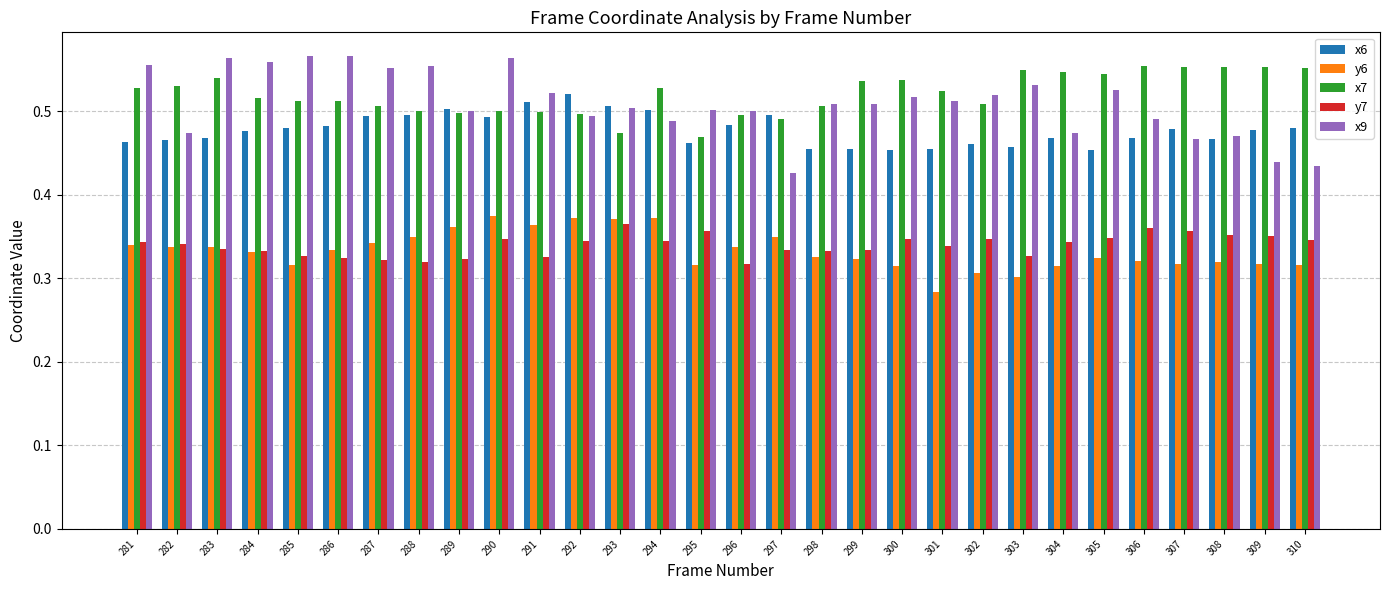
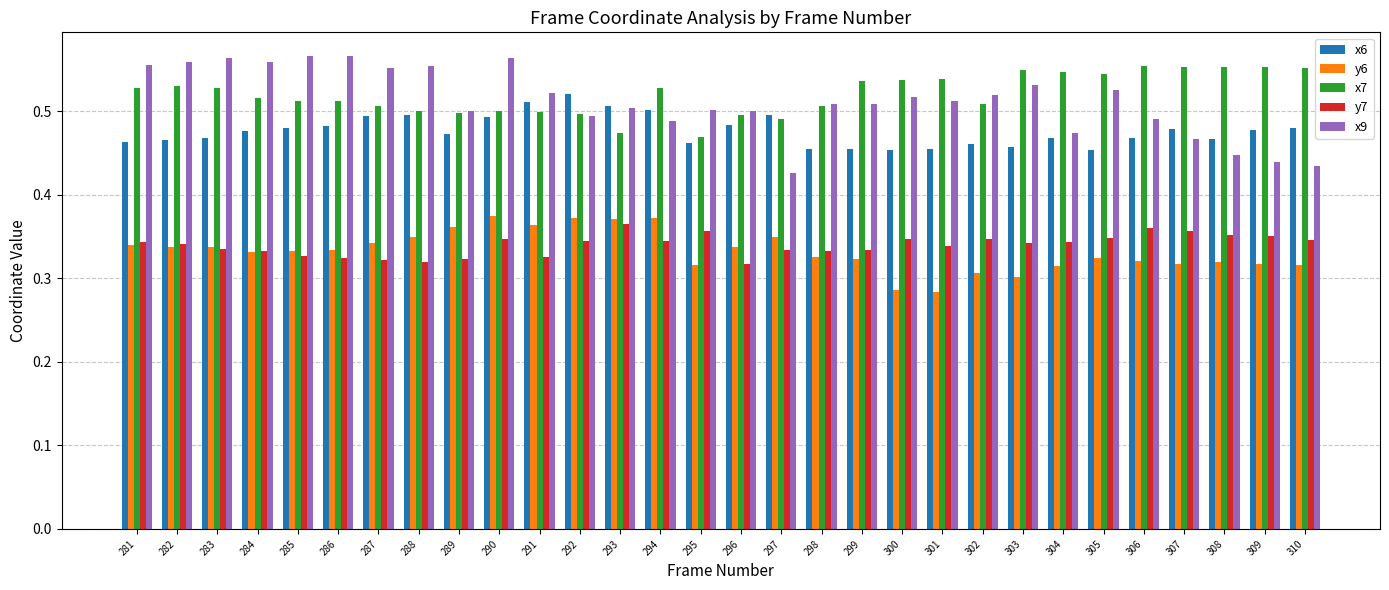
  {
    "x6": {
      "281": 0.46,
      "282": 0.47,
      "283": 0.47,
      "284": 0.48,
      "285": 0.48,
      "286": 0.48,
      "287": 0.49,
      "288": 0.50,
-     "289": 0.50,
+     "289": 0.47,
      "290": 0.49,
      "291": 0.51,
      "292": 0.52,
      "293": 0.51,
      "294": 0.50,
      "295": 0.46,
      "296": 0.48,
      "297": 0.50,
      "298": 0.45,
      "299": 0.46,
      "300": 0.45,
      "301": 0.45,
      "302": 0.46,
      "303": 0.46,
      "304": 0.47,
      "305": 0.45,
      "306": 0.47,
      "307": 0.48,
      "308": 0.47,
      "309": 0.48,
      "310": 0.48
    },
    "y6": {
      "281": 0.34,
      "282": 0.34,
      "283": 0.34,
      "284": 0.33,
-     "285": 0.32,
+     "285": 0.33,
      "286": 0.33,
      "287": 0.34,
      "288": 0.35,
      "289": 0.36,
      "290": 0.37,
      "291": 0.36,
      "292": 0.37,
      "293": 0.37,
      "294": 0.37,
      "295": 0.32,
      "296": 0.34,
      "297": 0.35,
      "298": 0.33,
      "299": 0.32,
-     "300": 0.31,
+     "300": 0.29,
      "301": 0.28,
      "302": 0.31,
      "303": 0.30,
      "304": 0.32,
      "305": 0.33,
      "306": 0.32,
      "307": 0.32,
      "308": 0.32,
      "309": 0.32,
      "310": 0.32
    },
    "x7": {
      "281": 0.53,
      "282": 0.53,
-     "283": 0.54,
+     "283": 0.53,
      "284": 0.52,
      "285": 0.51,
      "286": 0.51,
      "287": 0.51,
      "288": 0.50,
      "289": 0.50,
      "290": 0.50,
      "291": 0.50,
      "292": 0.50,
      "293": 0.47,
      "294": 0.53,
      "295": 0.47,
      "296": 0.50,
      "297": 0.49,
      "298": 0.51,
      "299": 0.54,
      "300": 0.54,
-     "301": 0.52,
+     "301": 0.54,
      "302": 0.51,
      "303": 0.55,
      "304": 0.55,
      "305": 0.54,
      "306": 0.55,
      "307": 0.55,
      "308": 0.55,
      "309": 0.55,
      "310": 0.55
    },
    "y7": {
      "281": 0.34,
      "282": 0.34,
      "283": 0.34,
      "284": 0.33,
      "285": 0.33,
      "286": 0.32,
      "287": 0.32,
      "288": 0.32,
      "289": 0.32,
      "290": 0.35,
      "291": 0.33,
      "292": 0.34,
      "293": 0.37,
      "294": 0.34,
      "295": 0.36,
      "296": 0.32,
      "297": 0.33,
      "298": 0.33,
      "299": 0.33,
      "300": 0.35,
      "301": 0.34,
      "302": 0.35,
-     "303": 0.33,
+     "303": 0.34,
      "304": 0.34,
      "305": 0.35,
      "306": 0.36,
      "307": 0.36,
      "308": 0.35,
      "309": 0.35,
      "310": 0.35
    },
    "x9": {
      "281": 0.56,
-     "282": 0.47,
+     "282": 0.56,
      "283": 0.56,
      "284": 0.56,
      "285": 0.57,
      "286": 0.57,
      "287": 0.55,
      "288": 0.55,
      "289": 0.50,
      "290": 0.56,
      "291": 0.52,
      "292": 0.49,
      "293": 0.50,
      "294": 0.49,
      "295": 0.50,
      "296": 0.50,
      "297": 0.43,
      "298": 0.51,
      "299": 0.51,
      "300": 0.52,
      "301": 0.51,
      "302": 0.52,
      "303": 0.53,
      "304": 0.47,
      "305": 0.53,
      "306": 0.49,
      "307": 0.47,
-     "308": 0.47,
+     "308": 0.45,
      "309": 0.44,
      "310": 0.44
    }
  }
